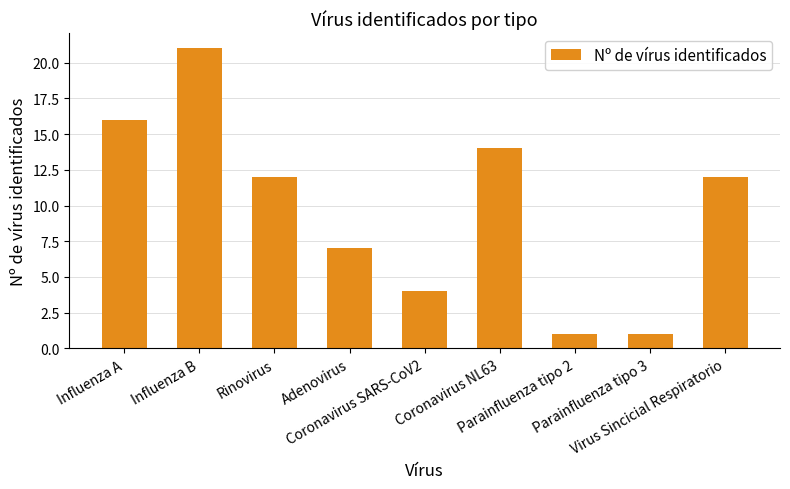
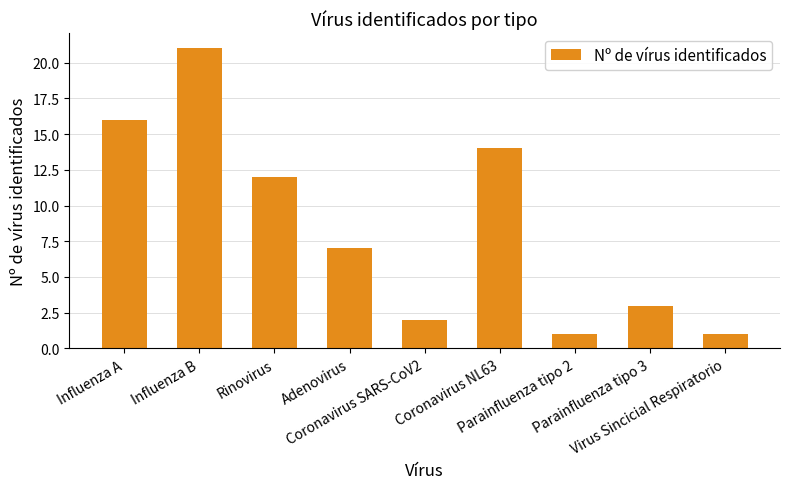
  {
    "Influenza A": 16,
    "Influenza B": 21,
    "Rinovirus": 12,
    "Adenovirus": 7,
-   "Coronavirus SARS-CoV2": 4,
+   "Coronavirus SARS-CoV2": 2,
    "Coronavirus NL63": 14,
    "Parainfluenza tipo 2": 1,
-   "Parainfluenza tipo 3": 1,
-   "Virus Sincicial Respiratorio": 12
+   "Parainfluenza tipo 3": 3,
+   "Virus Sincicial Respiratorio": 1
  }
